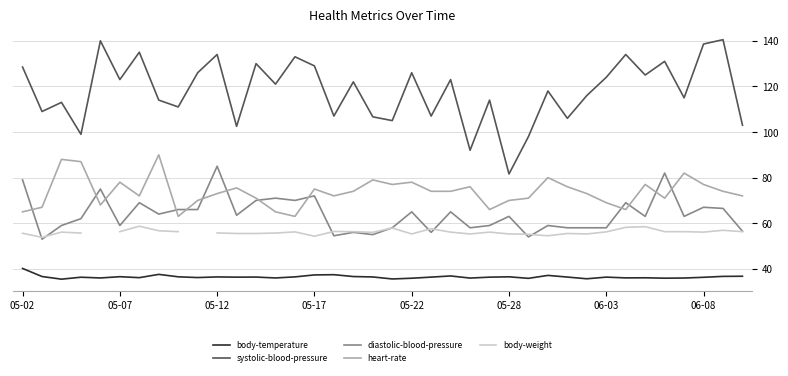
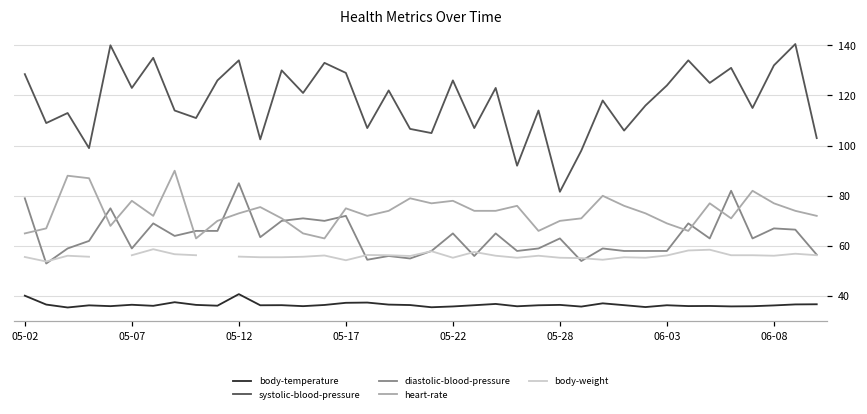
  {
    "body-temperature": {
      "05-02": 40,
      "05-07": 37,
-     "05-12": 36,
+     "05-12": 41,
      "05-17": 37,
      "05-22": 36,
      "05-28": 37,
      "06-03": 36,
      "06-08": 36
    },
    "systolic-blood-pressure": {
      "05-02": 129,
      "05-07": 123,
      "05-12": 134,
      "05-17": 129,
      "05-22": 126,
      "05-28": 82,
      "06-03": 124,
-     "06-08": 139
+     "06-08": 132
    }
  }
